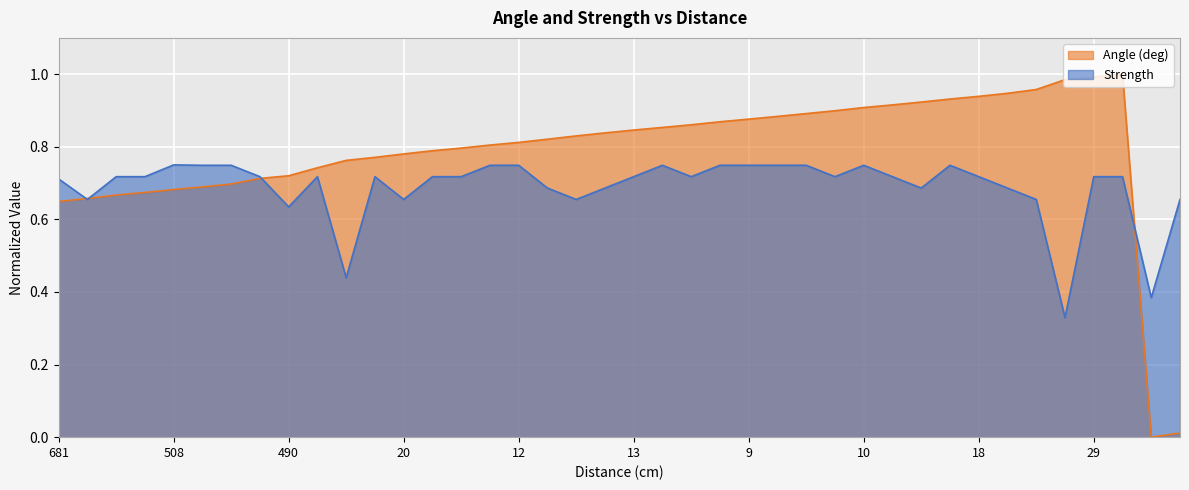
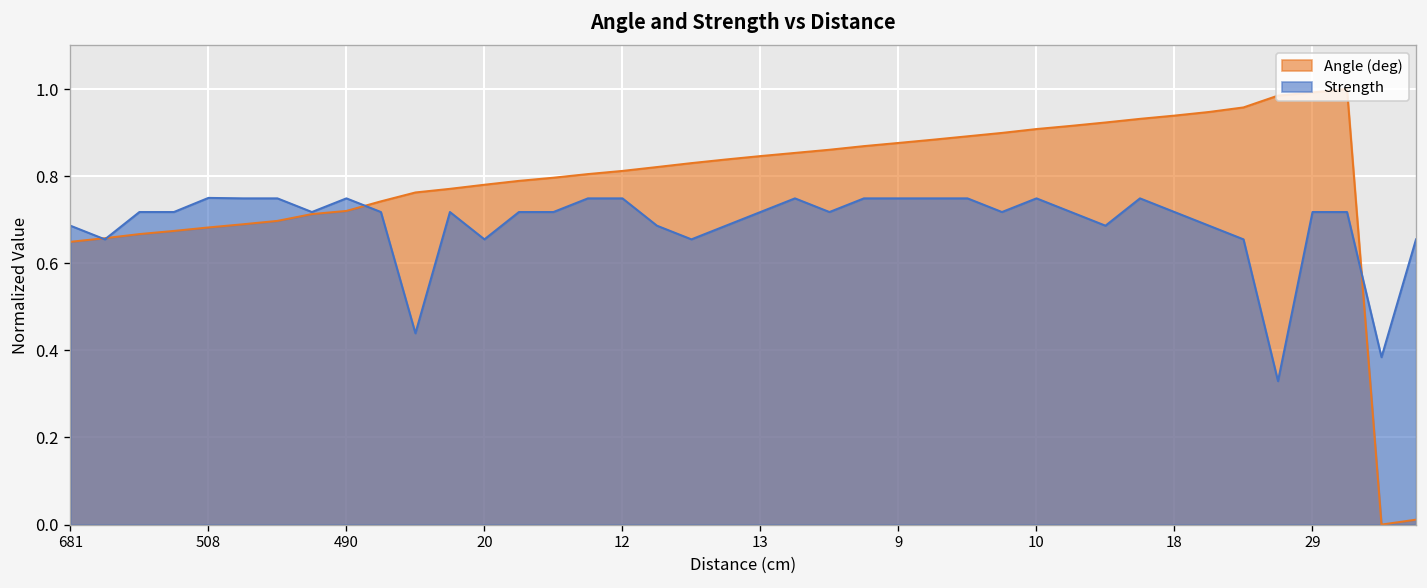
  {
    "Angle (deg)": {
      "681": 0.65,
      "508": 0.68,
      "490": 0.72,
      "20": 0.78,
      "12": 0.81
    },
    "Strength": {
-     "681": 0.71,
+     "681": 0.69,
      "508": 0.75,
-     "490": 0.63,
+     "490": 0.75,
      "20": 0.65,
      "12": 0.75
    }
  }
